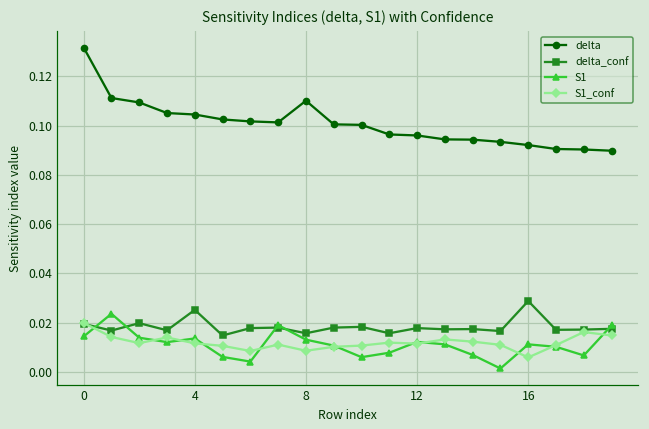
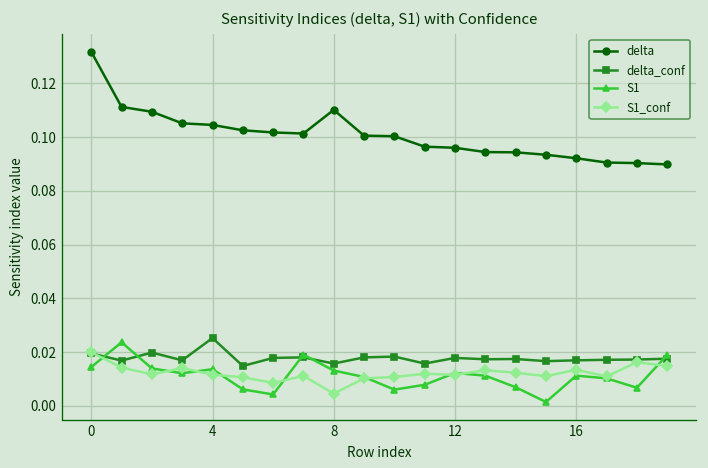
  {
    "delta": {
      "0": 0.132,
      "4": 0.105,
      "8": 0.110,
      "12": 0.096,
      "16": 0.092
    },
    "delta_conf": {
      "4": 0.025,
      "8": 0.016,
      "12": 0.018,
-     "16": 0.029
+     "16": 0.017
    },
    "S1": {
      "0": 0.014,
      "4": 0.014,
      "8": 0.013,
      "16": 0.011
    },
    "S1_conf": {
      "4": 0.012,
-     "8": 0.009,
-     "16": 0.006
+     "8": 0.005,
+     "16": 0.013
    }
  }
